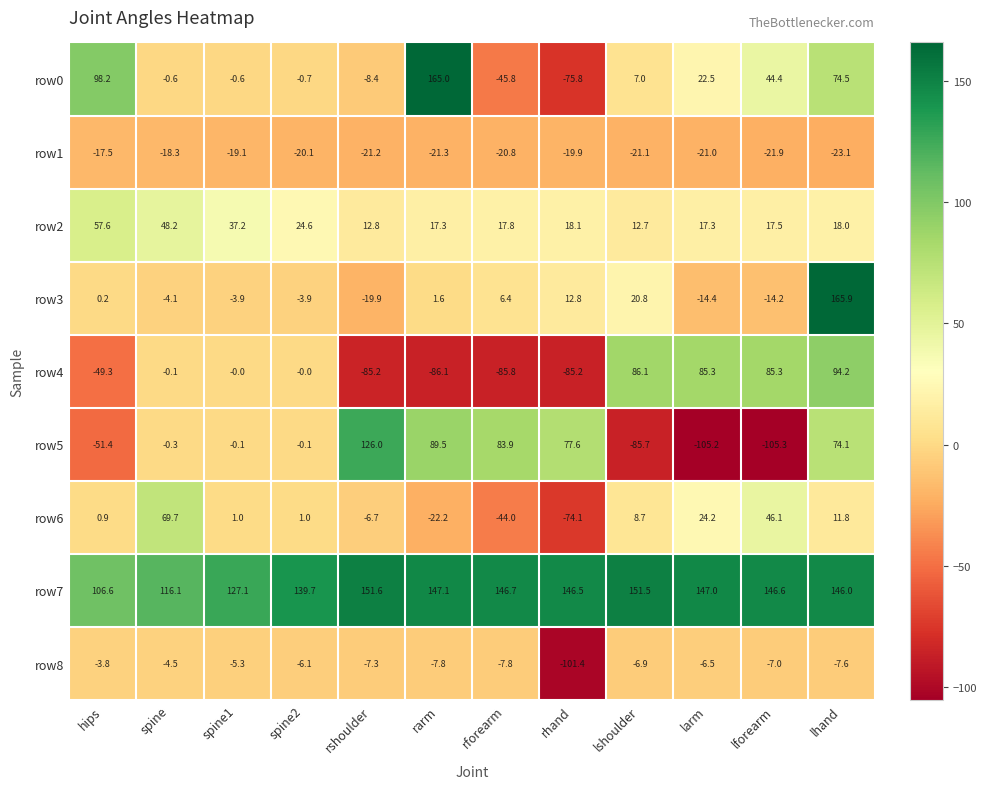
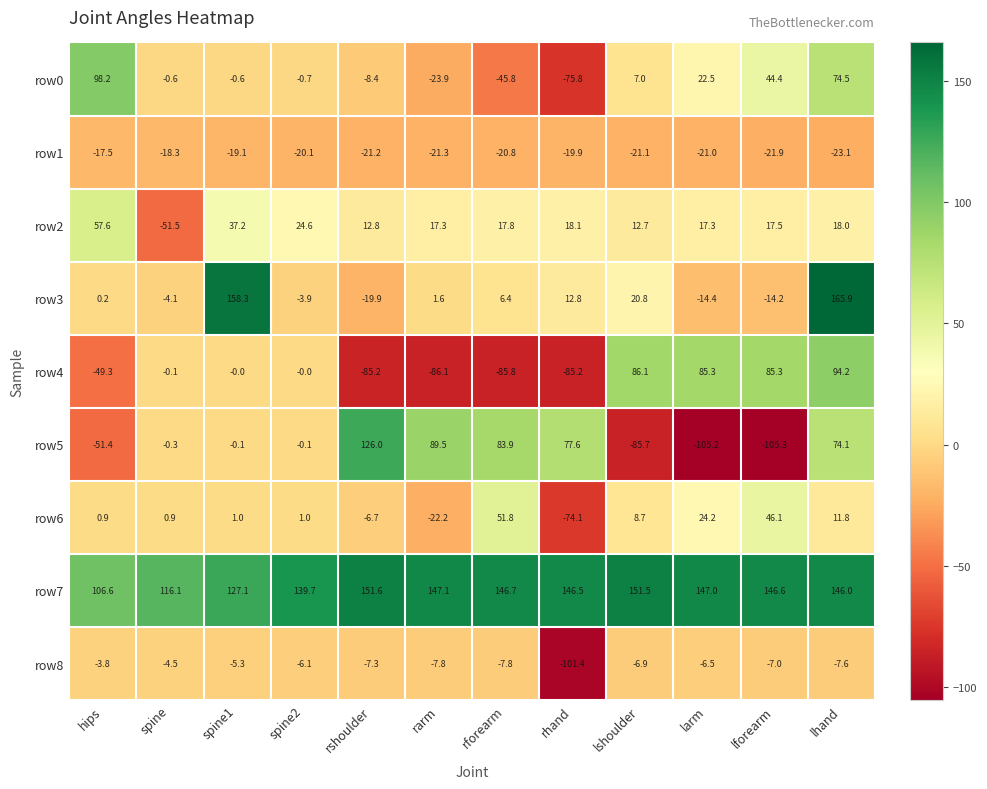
  {
    "row0": {
      "hips": 98.2,
      "spine": -0.6,
      "spine1": -0.6,
      "spine2": -0.7,
      "rshoulder": -8.4,
-     "rarm": 165.0,
+     "rarm": -23.9,
      "rforearm": -45.8,
      "rhand": -75.8,
      "lshoulder": 7.0,
      "larm": 22.5,
      "lforearm": 44.4,
      "lhand": 74.5
    },
    "row1": {
      "hips": -17.5,
      "spine": -18.3,
      "spine1": -19.1,
      "spine2": -20.1,
      "rshoulder": -21.2,
      "rarm": -21.3,
      "rforearm": -20.8,
      "rhand": -19.9,
      "lshoulder": -21.1,
      "larm": -21.0,
      "lforearm": -21.9,
      "lhand": -23.1
    },
    "row2": {
      "hips": 57.6,
-     "spine": 48.2,
+     "spine": -51.5,
      "spine1": 37.2,
      "spine2": 24.6,
      "rshoulder": 12.8,
      "rarm": 17.3,
      "rforearm": 17.8,
      "rhand": 18.1,
      "lshoulder": 12.7,
      "larm": 17.3,
      "lforearm": 17.5,
      "lhand": 18.0
    },
    "row3": {
      "hips": 0.2,
      "spine": -4.1,
-     "spine1": -3.9,
+     "spine1": 158.3,
      "spine2": -3.9,
      "rshoulder": -19.9,
      "rarm": 1.6,
      "rforearm": 6.4,
      "rhand": 12.8,
      "lshoulder": 20.8,
      "larm": -14.4,
      "lforearm": -14.2,
      "lhand": 165.9
    },
    "row4": {
      "hips": -49.3,
      "spine": -0.1,
      "spine1": -0.0,
      "spine2": -0.0,
      "rshoulder": -85.2,
      "rarm": -86.1,
      "rforearm": -85.8,
      "rhand": -85.2,
      "lshoulder": 86.1,
      "larm": 85.3,
      "lforearm": 85.3,
      "lhand": 94.2
    },
    "row5": {
      "hips": -51.4,
      "spine": -0.3,
      "spine1": -0.1,
      "spine2": -0.1,
      "rshoulder": 126.0,
      "rarm": 89.5,
      "rforearm": 83.9,
      "rhand": 77.6,
      "lshoulder": -85.7,
      "larm": -105.2,
      "lforearm": -105.3,
      "lhand": 74.1
    },
    "row6": {
      "hips": 0.9,
-     "spine": 69.7,
+     "spine": 0.9,
      "spine1": 1.0,
      "spine2": 1.0,
      "rshoulder": -6.7,
      "rarm": -22.2,
-     "rforearm": -44.0,
+     "rforearm": 51.8,
      "rhand": -74.1,
      "lshoulder": 8.7,
      "larm": 24.2,
      "lforearm": 46.1,
      "lhand": 11.8
    },
    "row7": {
      "hips": 106.6,
      "spine": 116.1,
      "spine1": 127.1,
      "spine2": 139.7,
      "rshoulder": 151.6,
      "rarm": 147.1,
      "rforearm": 146.7,
      "rhand": 146.5,
      "lshoulder": 151.5,
      "larm": 147.0,
      "lforearm": 146.6,
      "lhand": 146.0
    },
    "row8": {
      "hips": -3.8,
      "spine": -4.5,
      "spine1": -5.3,
      "spine2": -6.1,
      "rshoulder": -7.3,
      "rarm": -7.8,
      "rforearm": -7.8,
      "rhand": -101.4,
      "lshoulder": -6.9,
      "larm": -6.5,
      "lforearm": -7.0,
      "lhand": -7.6
    }
  }
